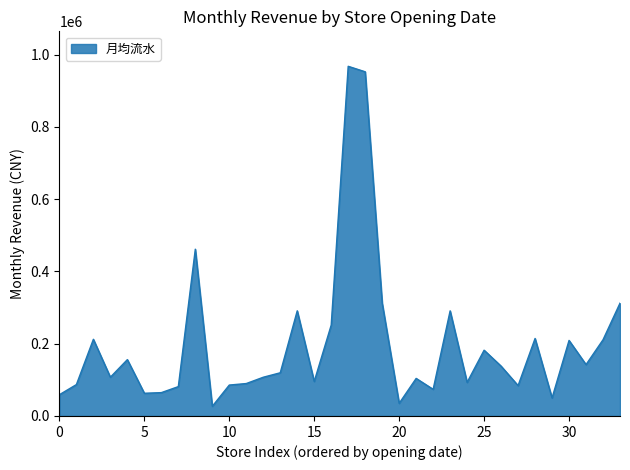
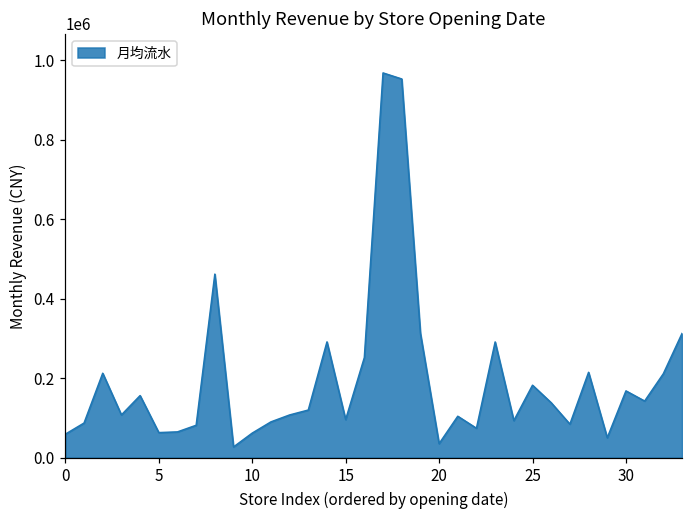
  {
    "0": 60000,
    "5": 60000,
-   "10": 90000,
+   "10": 60000,
    "15": 100000,
    "20": 30000,
    "25": 180000,
-   "30": 210000
+   "30": 170000
  }
